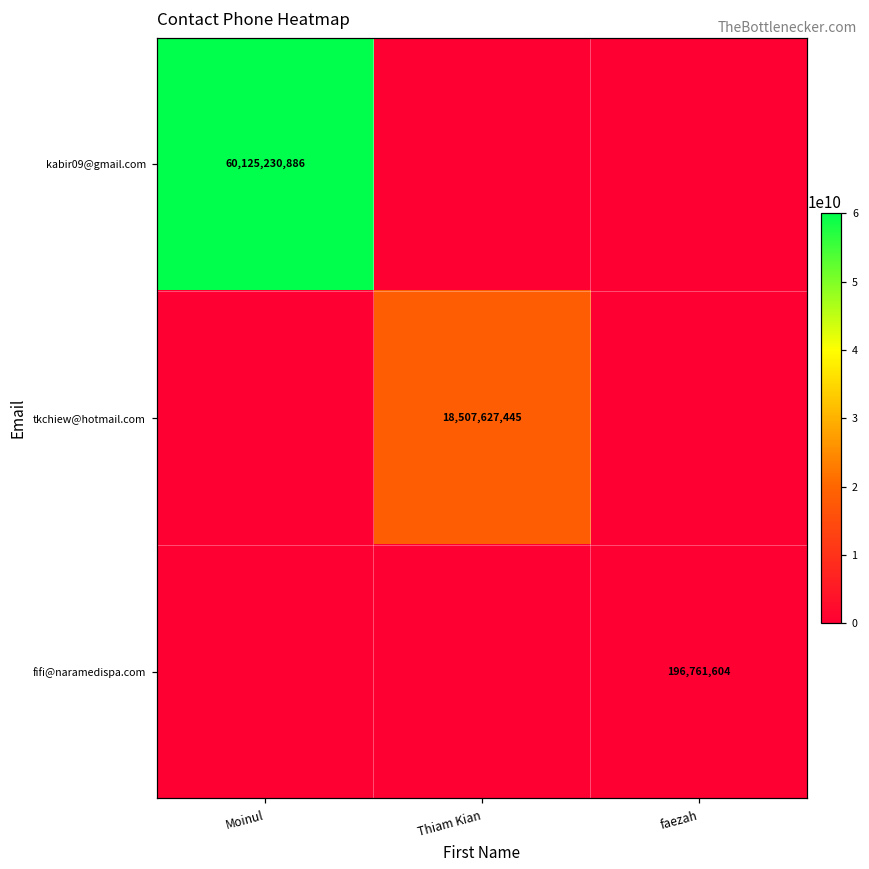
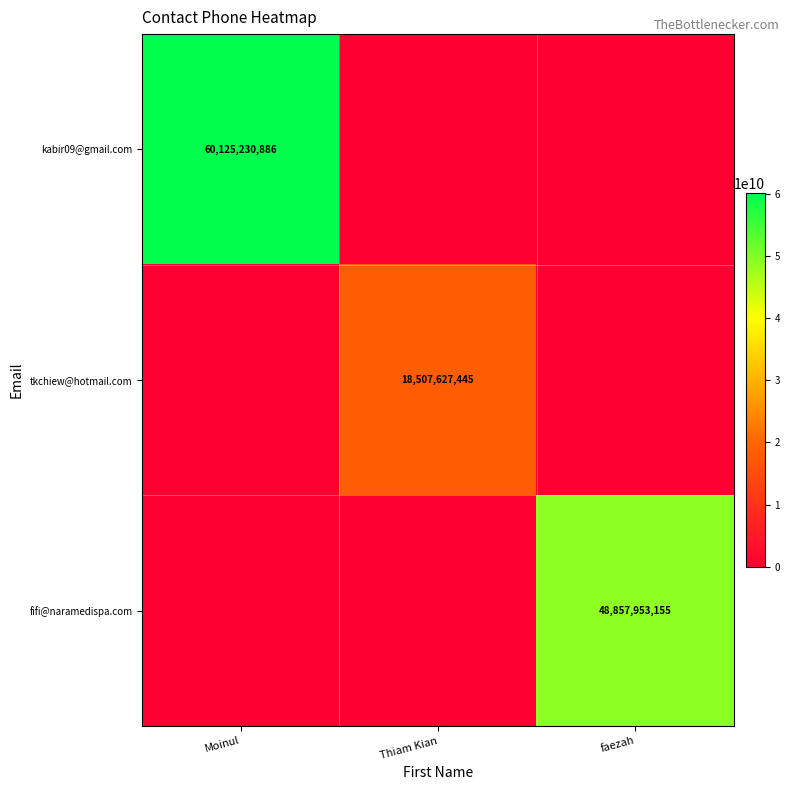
  {
    "kabir09@gmail.com": {
      "Moinul": "60,125,230,886"
    },
    "tkchiew@hotmail.com": {
      "Thiam Kian": "18,507,627,445"
    },
    "fifi@naramedispa.com": {
-     "faezah": "196,761,604"
+     "faezah": "48,857,953,155"
    }
  }
